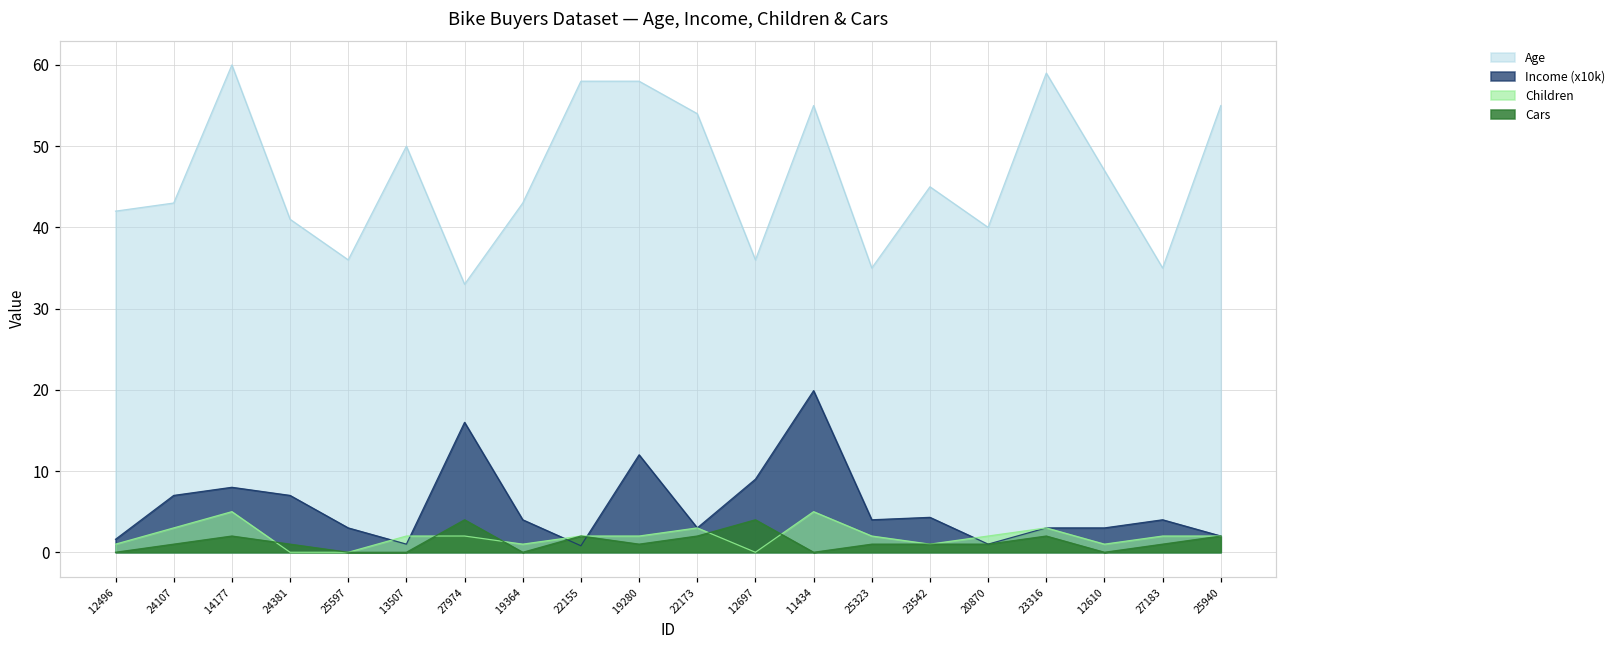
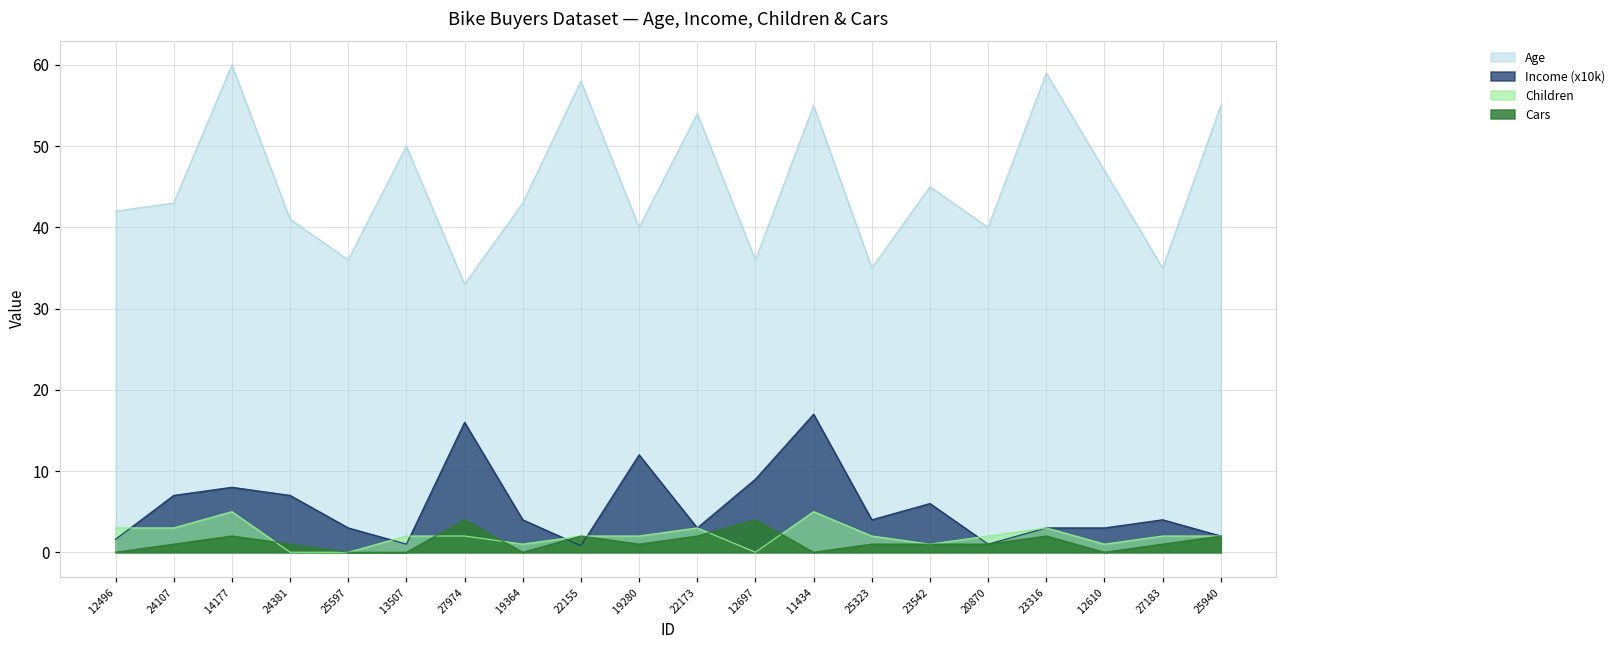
  {
    "Age": {
      "12496": 42,
      "24107": 43,
      "14177": 60,
      "24381": 41,
      "25597": 36,
      "13507": 50,
      "27974": 33,
      "19364": 43,
      "22155": 58,
-     "19280": 58,
+     "19280": 40,
      "22173": 54,
      "12697": 36,
      "11434": 55,
      "25323": 35,
      "23542": 45,
      "20870": 40,
      "23316": 59,
      "12610": 47,
      "27183": 35,
      "25940": 55
    },
    "Income (x10k)": {
      "12496": 2,
      "24107": 7,
      "14177": 8,
      "24381": 7,
      "25597": 3,
      "13507": 1,
      "27974": 16,
      "19364": 4,
      "22155": 1,
      "19280": 12,
      "12697": 9,
-     "11434": 20,
+     "11434": 17,
      "25323": 4,
-     "23542": 4,
+     "23542": 6,
      "12610": 3,
      "27183": 4
    },
    "Children": {
-     "12496": 1,
+     "12496": 3,
      "24107": 3,
      "14177": 5,
      "24381": 0,
      "13507": 2,
      "27974": 2,
      "19364": 1,
      "19280": 2,
      "12697": 0,
      "11434": 5,
      "25323": 2,
      "20870": 2,
      "12610": 1,
      "27183": 2
    },
    "Cars": {
      "12496": 0,
      "24107": 1,
      "14177": 2,
      "24381": 1,
      "13507": 0,
      "27974": 4,
      "19364": 0,
      "19280": 1,
      "22173": 2,
      "12697": 4,
      "11434": 0,
      "25323": 1,
      "23316": 2,
      "12610": 0,
      "27183": 1
    }
  }
